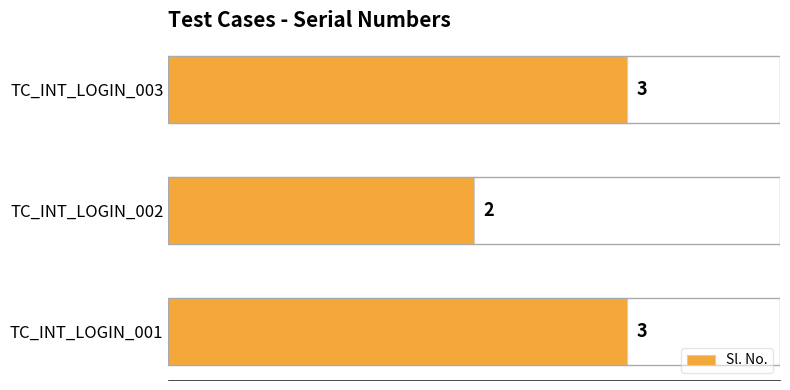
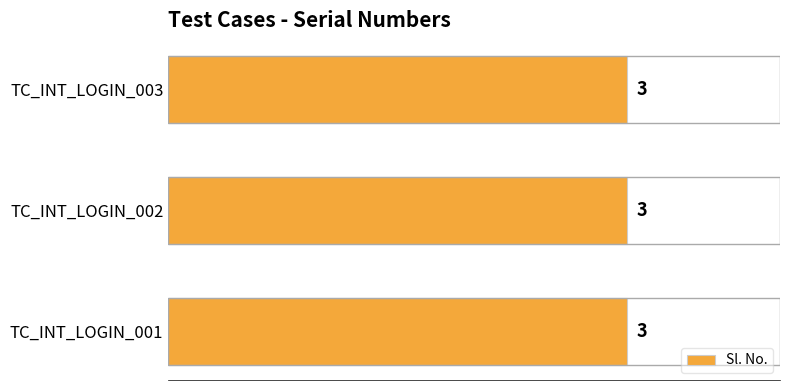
  {
    "TC_INT_LOGIN_003": 3,
-   "TC_INT_LOGIN_002": 2,
+   "TC_INT_LOGIN_002": 3,
    "TC_INT_LOGIN_001": 3
  }
